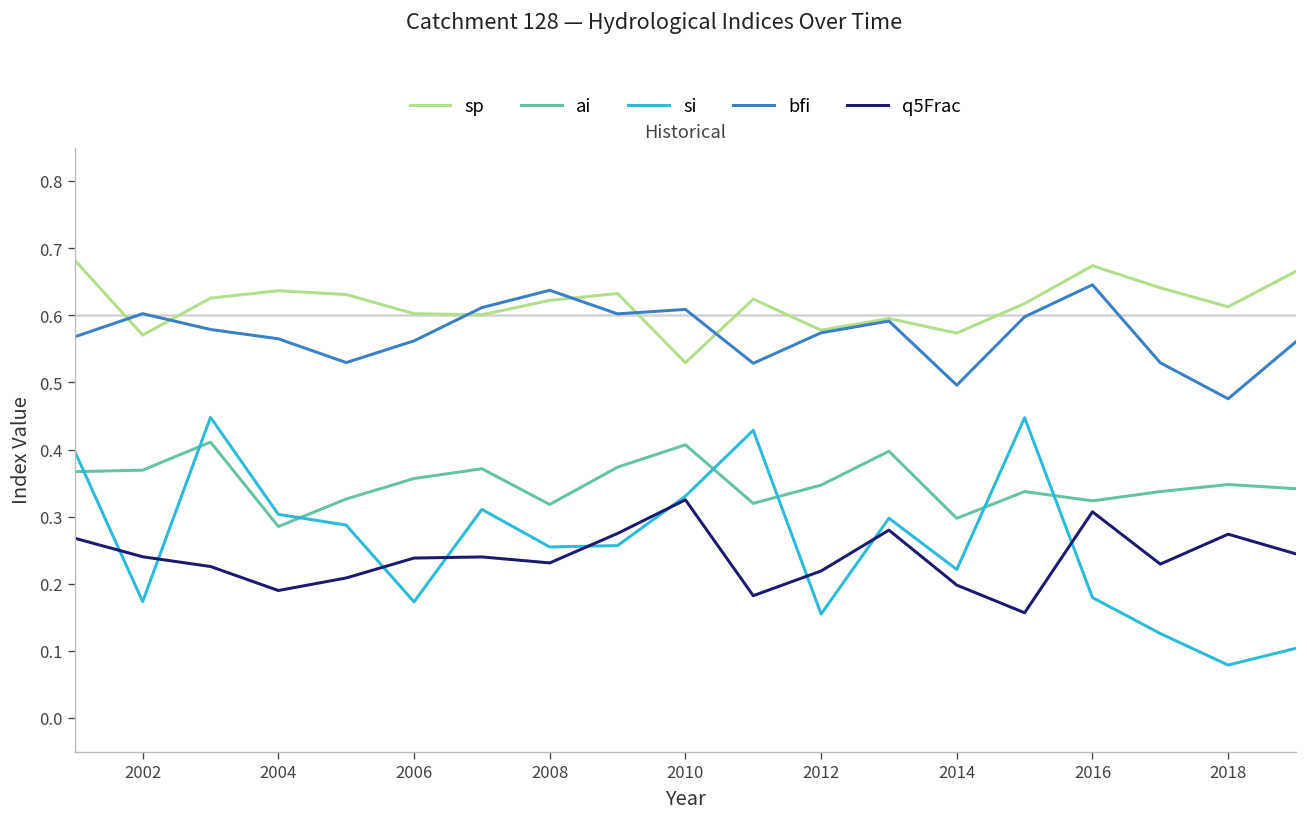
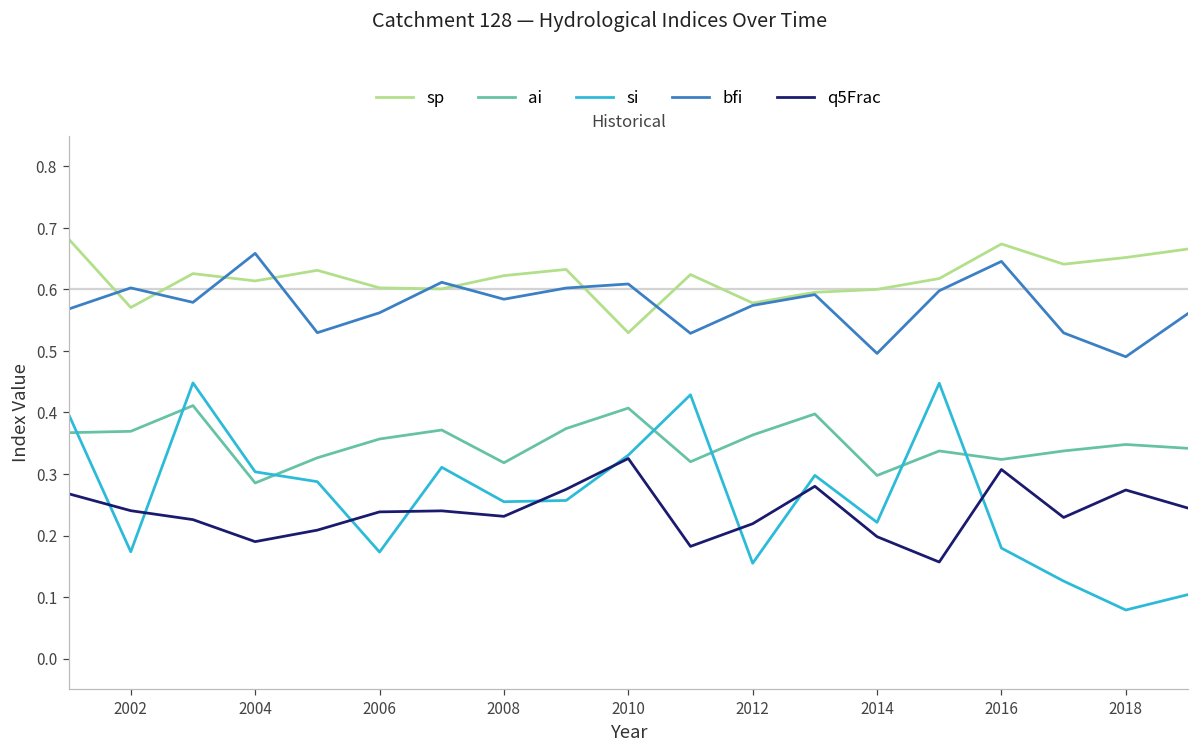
  {
    "sp": {
      "2002": 0.57,
-     "2004": 0.64,
+     "2004": 0.61,
      "2006": 0.60,
      "2008": 0.62,
      "2010": 0.53,
-     "2014": 0.57,
+     "2014": 0.60,
      "2016": 0.67,
-     "2018": 0.61
+     "2018": 0.65
    },
    "ai": {
      "2002": 0.37,
      "2004": 0.29,
      "2006": 0.36,
      "2008": 0.32,
      "2010": 0.41,
-     "2012": 0.35,
+     "2012": 0.36,
      "2014": 0.30,
      "2016": 0.32,
      "2018": 0.35
    },
    "si": {
      "2002": 0.17,
      "2004": 0.30,
      "2006": 0.17,
      "2008": 0.25,
      "2010": 0.33,
      "2012": 0.15,
      "2014": 0.22,
      "2016": 0.18,
      "2018": 0.08
    },
    "bfi": {
      "2002": 0.60,
-     "2004": 0.57,
+     "2004": 0.66,
      "2006": 0.56,
-     "2008": 0.64,
+     "2008": 0.58,
      "2010": 0.61,
      "2014": 0.50,
      "2016": 0.65,
-     "2018": 0.48
+     "2018": 0.49
    },
    "q5Frac": {
      "2002": 0.24,
      "2004": 0.19,
      "2006": 0.24,
      "2008": 0.23,
      "2010": 0.33,
      "2012": 0.22,
      "2014": 0.20,
      "2016": 0.31,
      "2018": 0.27
    }
  }
